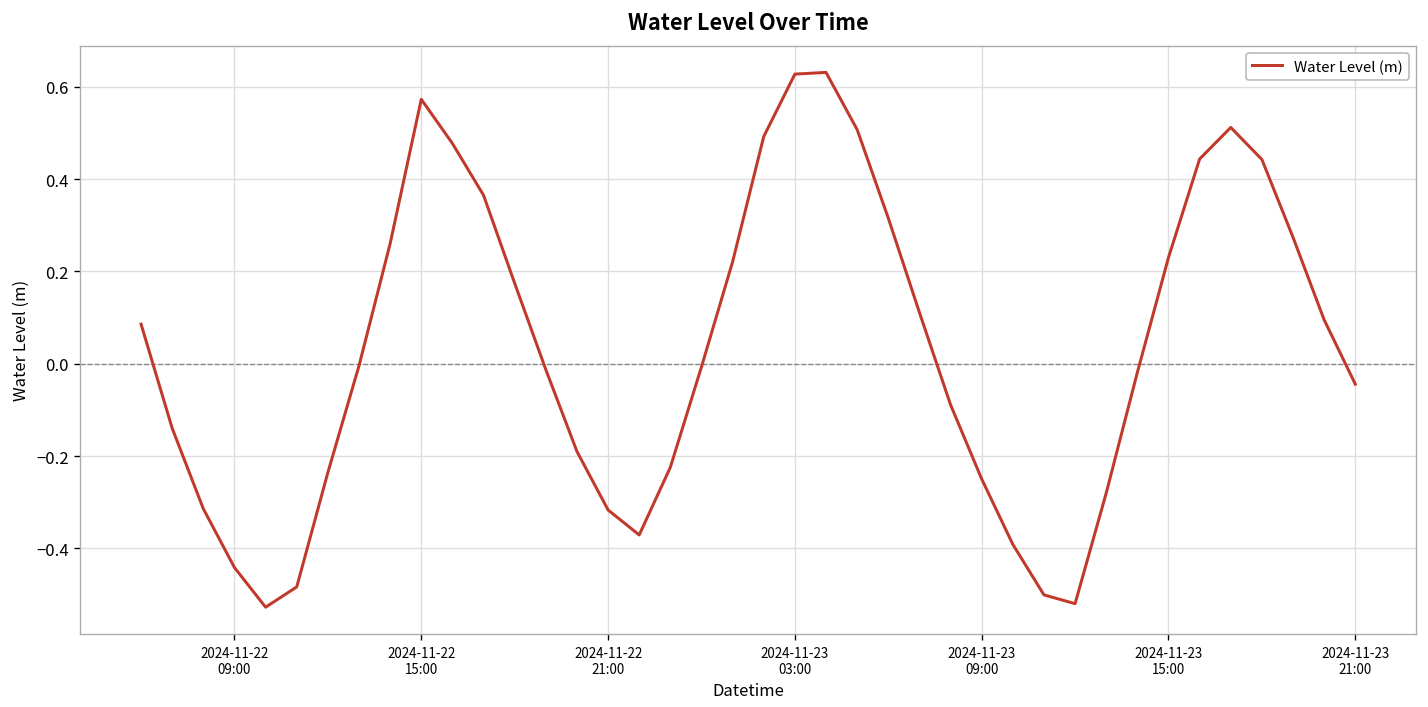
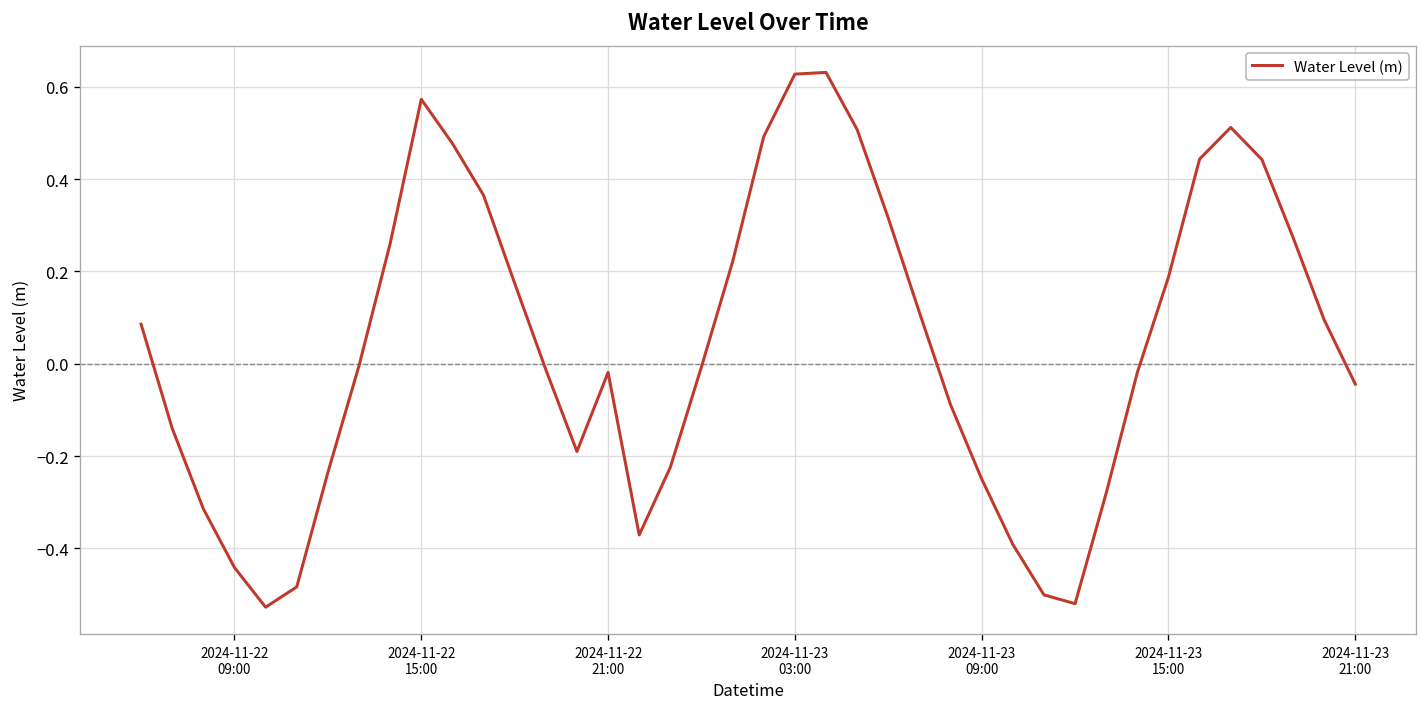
  {
    "2024-11-22 09:00": -0.44,
    "2024-11-22 15:00": 0.57,
-   "2024-11-22 21:00": -0.32,
+   "2024-11-22 21:00": -0.02,
    "2024-11-23 03:00": 0.63,
    "2024-11-23 09:00": -0.25,
-   "2024-11-23 15:00": 0.23,
+   "2024-11-23 15:00": 0.19,
    "2024-11-23 21:00": -0.04
  }
